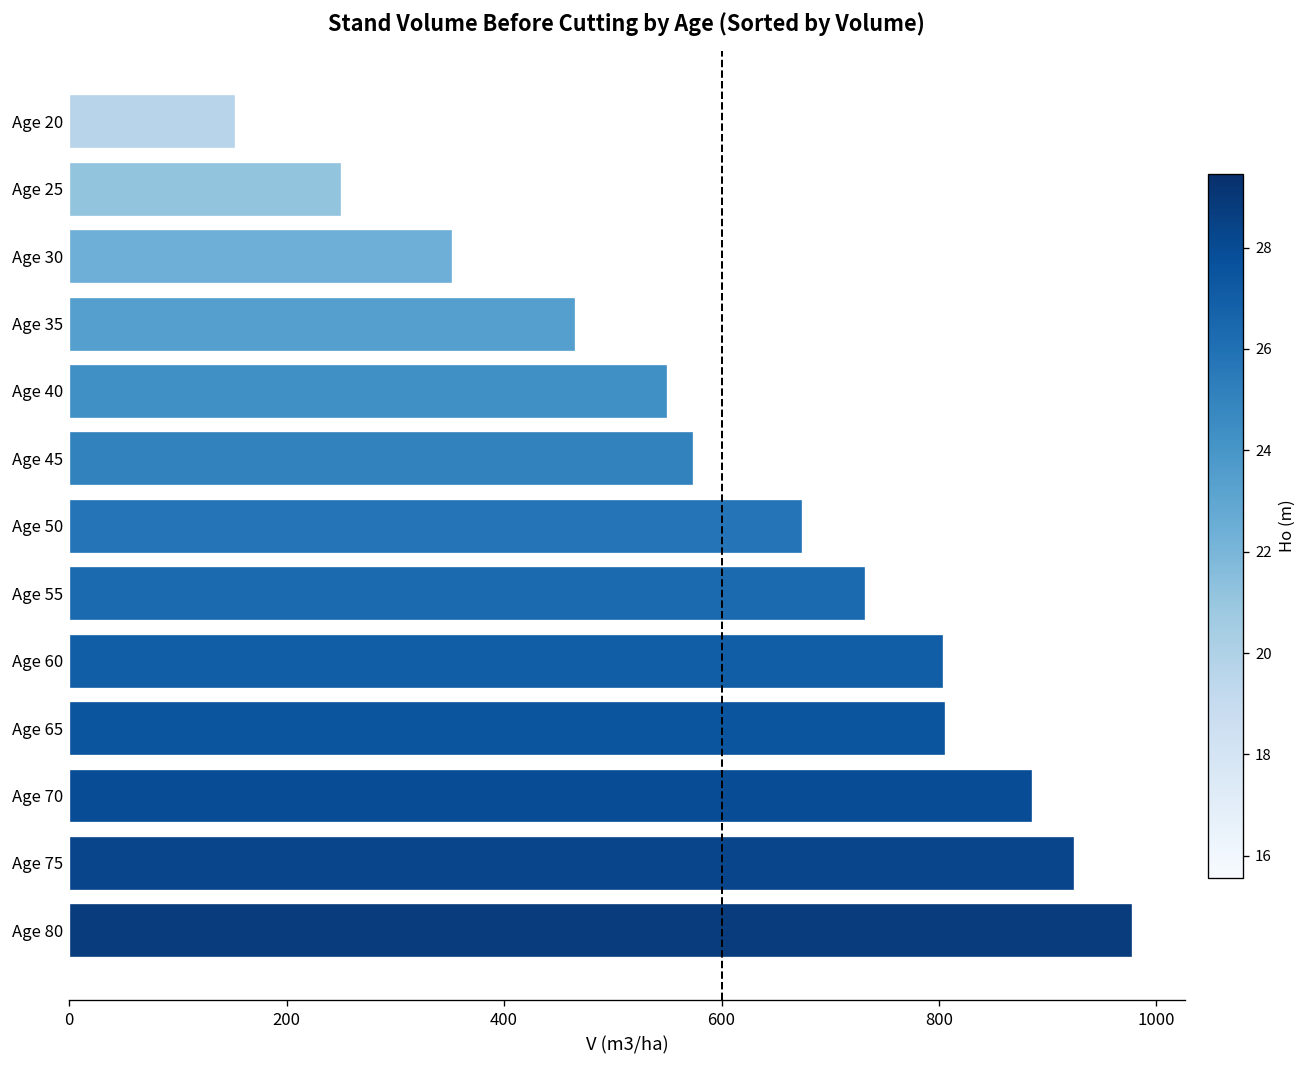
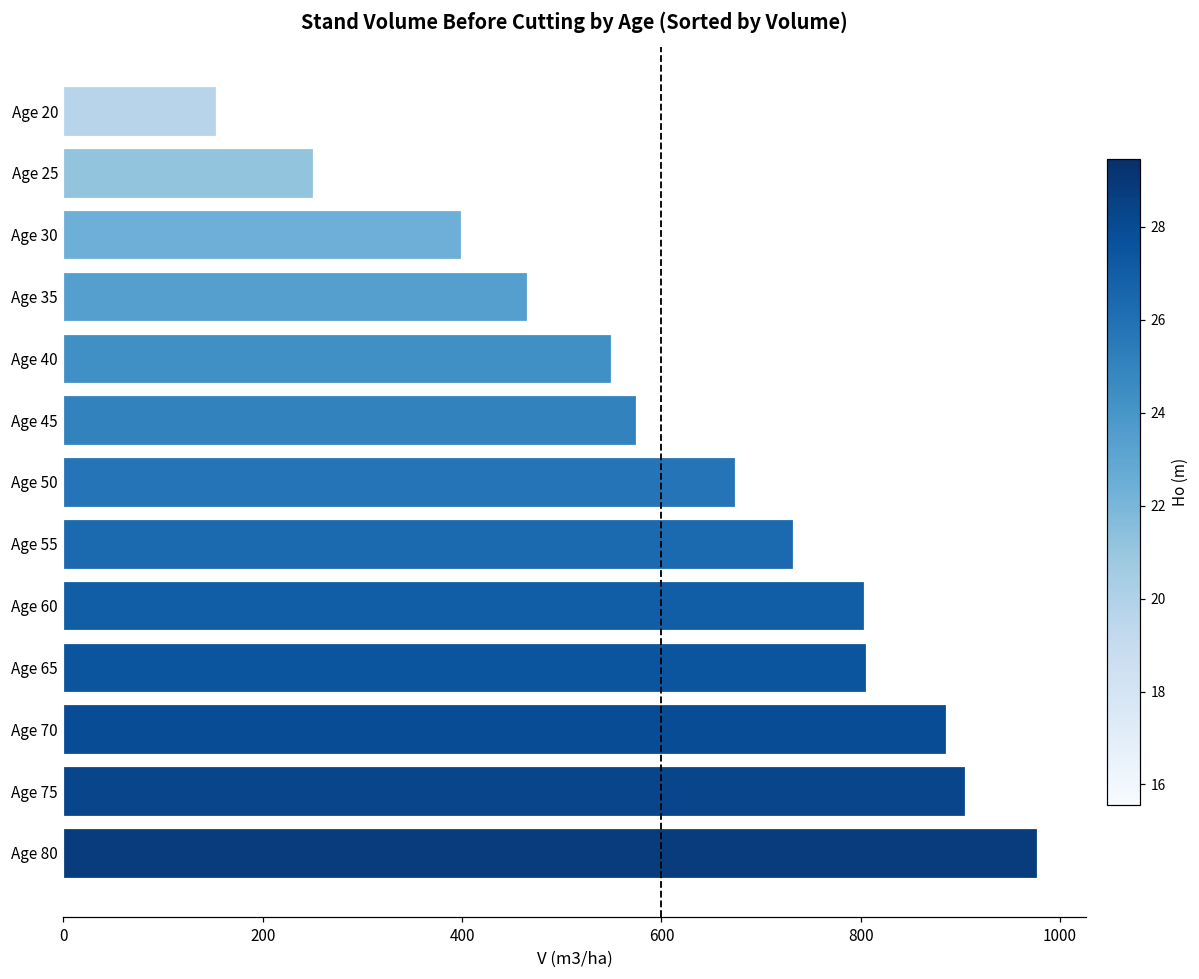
  {
    "Age 20": 150,
    "Age 25": 250,
-   "Age 30": 350,
+   "Age 30": 400,
    "Age 35": 470,
    "Age 40": 550,
    "Age 45": 570,
    "Age 50": 670,
    "Age 55": 730,
    "Age 60": 800,
    "Age 65": 810,
    "Age 70": 890,
-   "Age 75": 920,
+   "Age 75": 900,
    "Age 80": 980
  }
